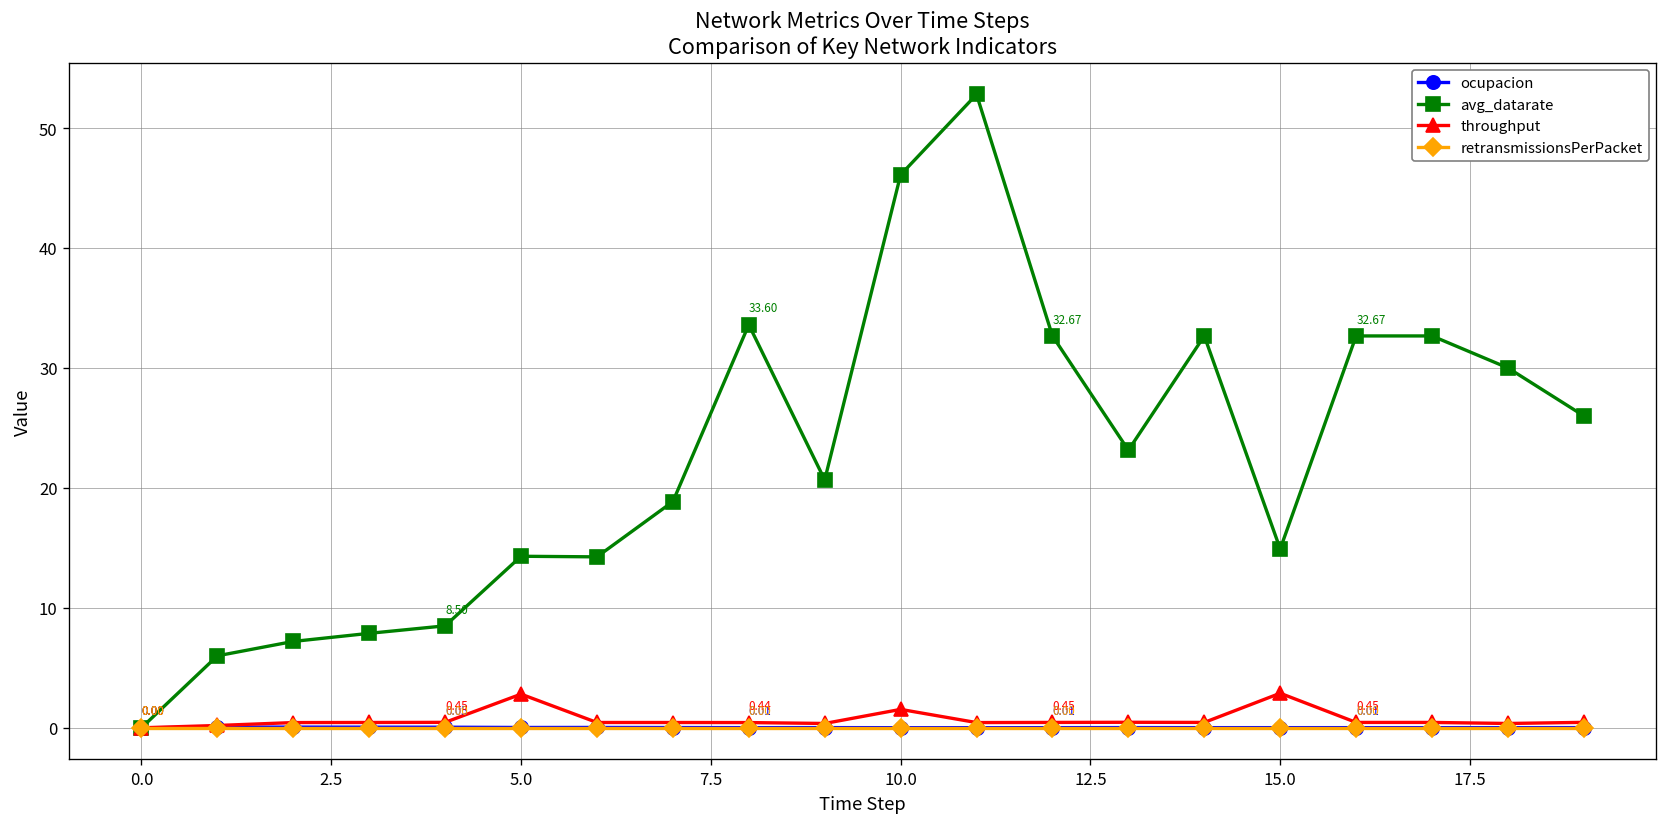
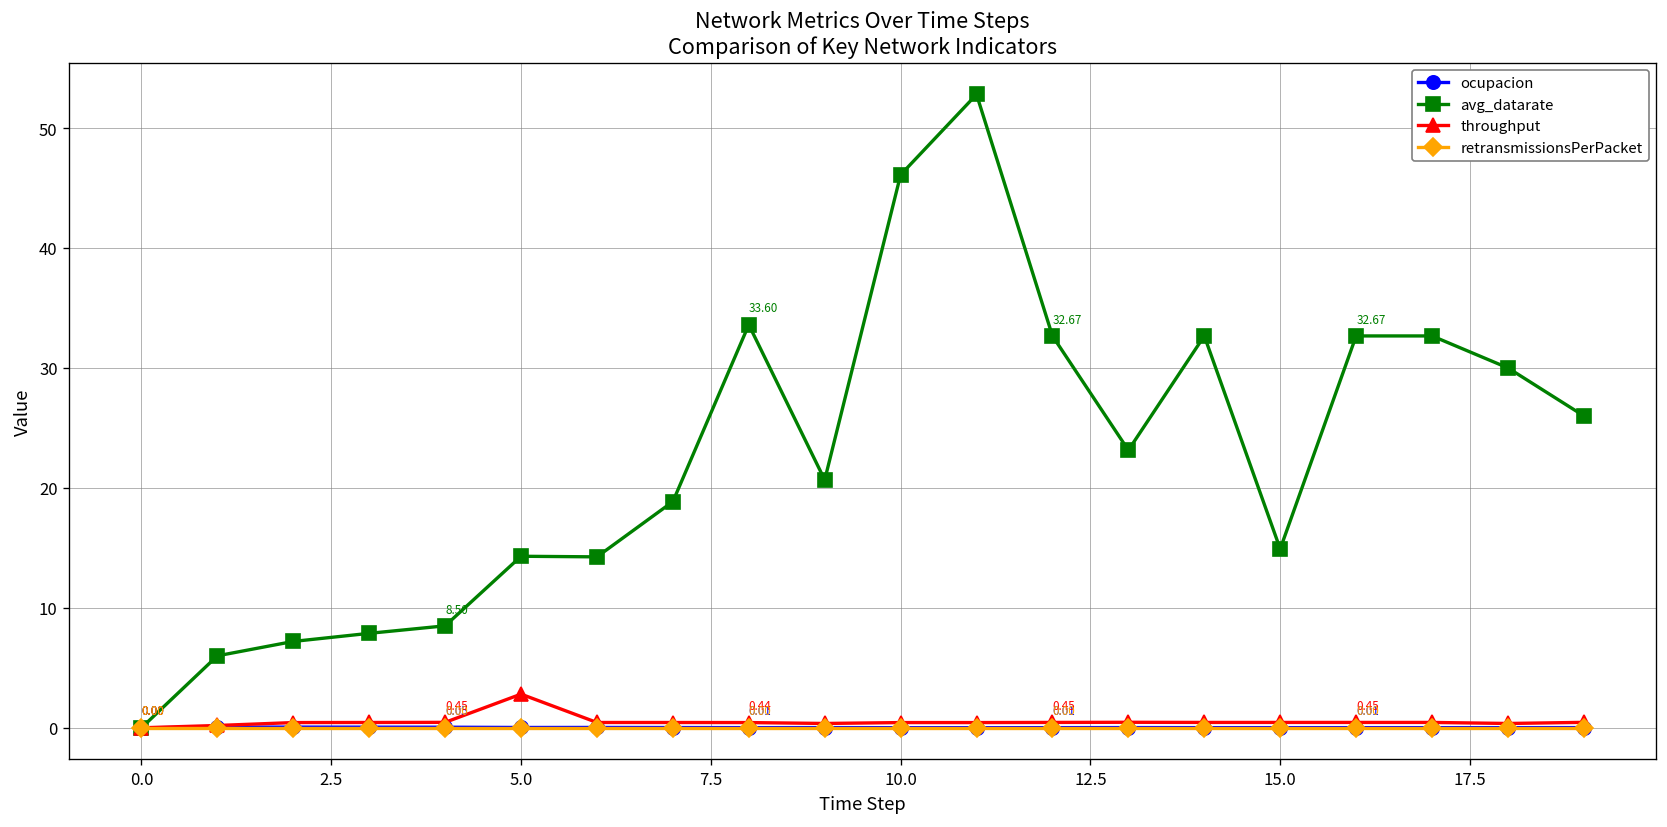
  {
    "retransmissionsPerPacket": {
      "5.0": 0,
      "10.0": 0,
      "15.0": 0
    },
    "avg_datarate": {
      "5.0": 14,
      "10.0": 46,
      "15.0": 15
    },
    "throughput": {
      "5.0": 3,
-     "10.0": 2,
-     "15.0": 3
+     "10.0": 0,
+     "15.0": 0
    }
  }
